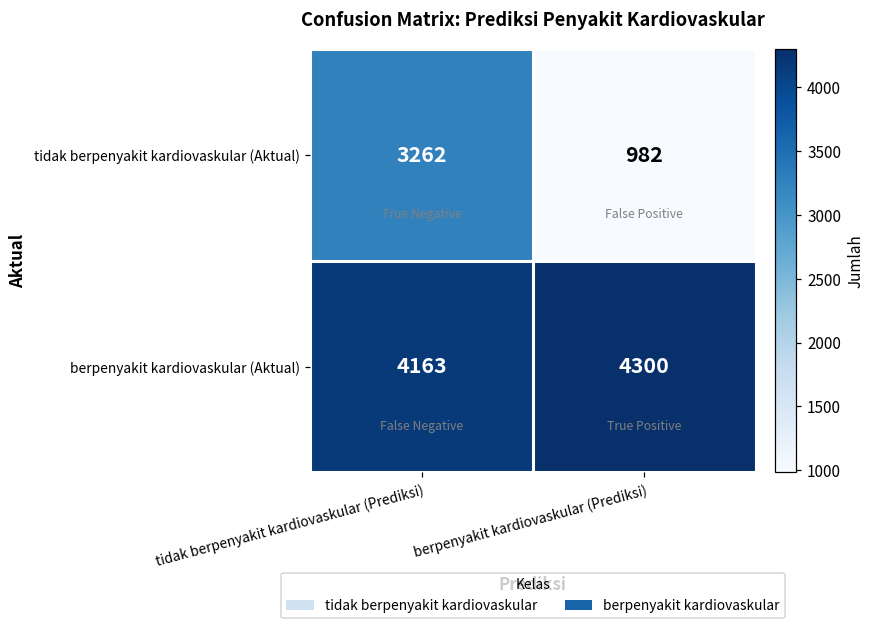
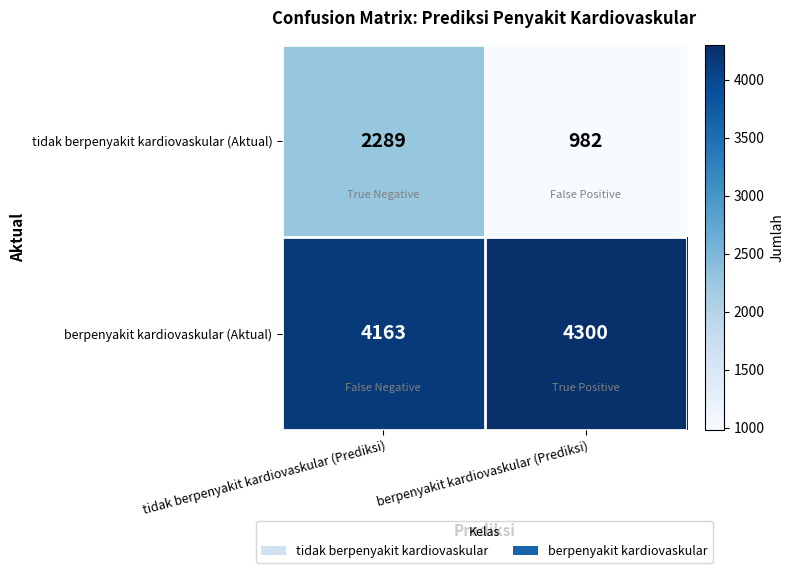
  {
    "tidak berpenyakit kardiovaskular (Aktual)": {
-     "tidak berpenyakit kardiovaskular (Prediksi)": 3262
+     "tidak berpenyakit kardiovaskular (Prediksi)": 2289
    }
  }
